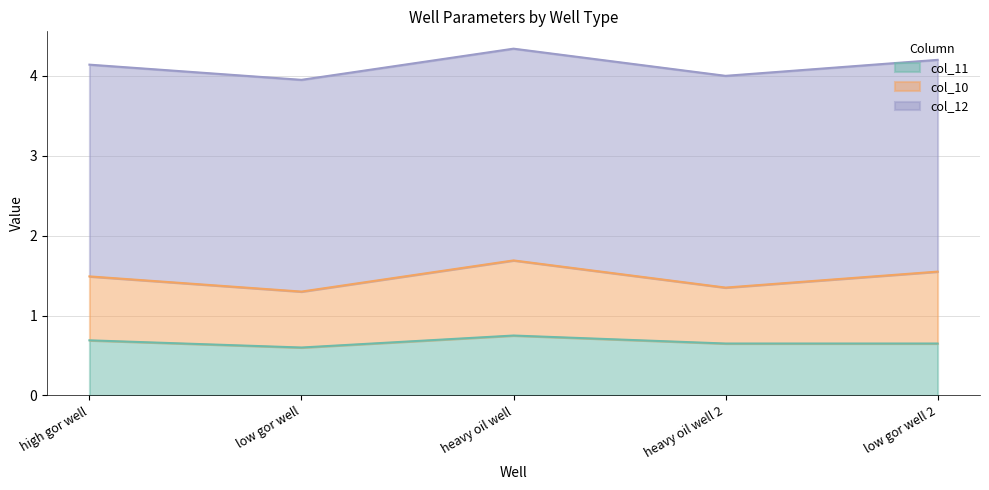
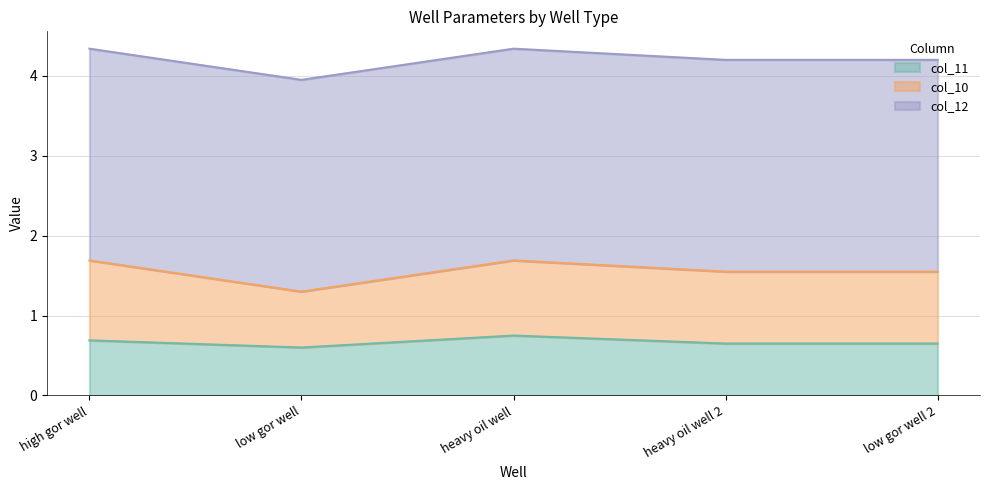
  {
    "col_10": {
-     "high gor well": 0.8,
+     "high gor well": 1.0,
      "low gor well": 0.7,
      "heavy oil well": 0.9,
-     "heavy oil well 2": 0.7,
+     "heavy oil well 2": 0.9,
      "low gor well 2": 0.9
    }
  }
